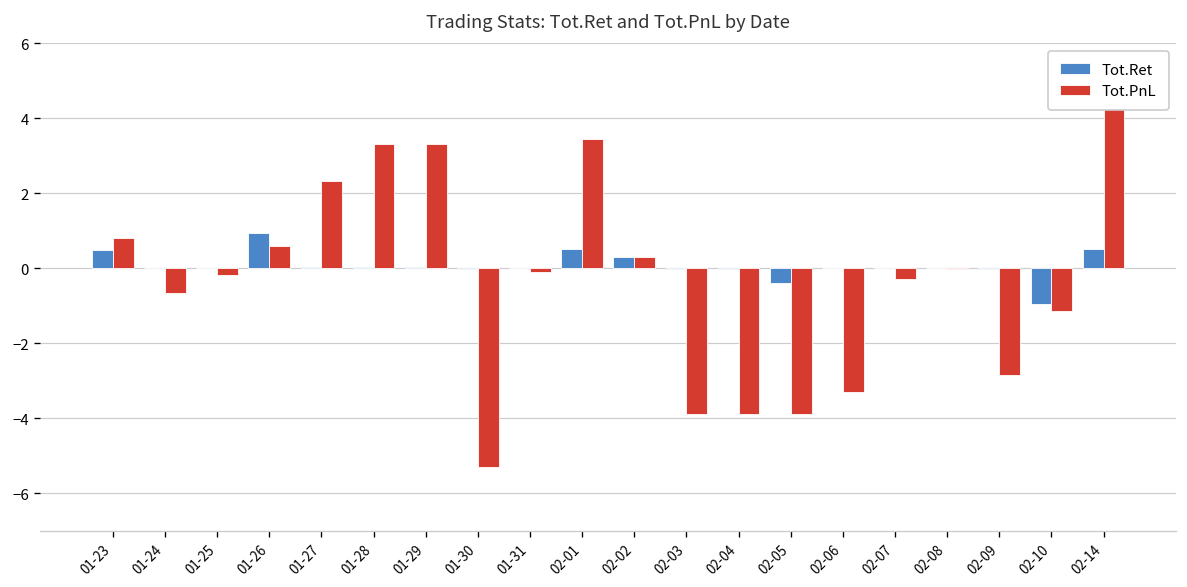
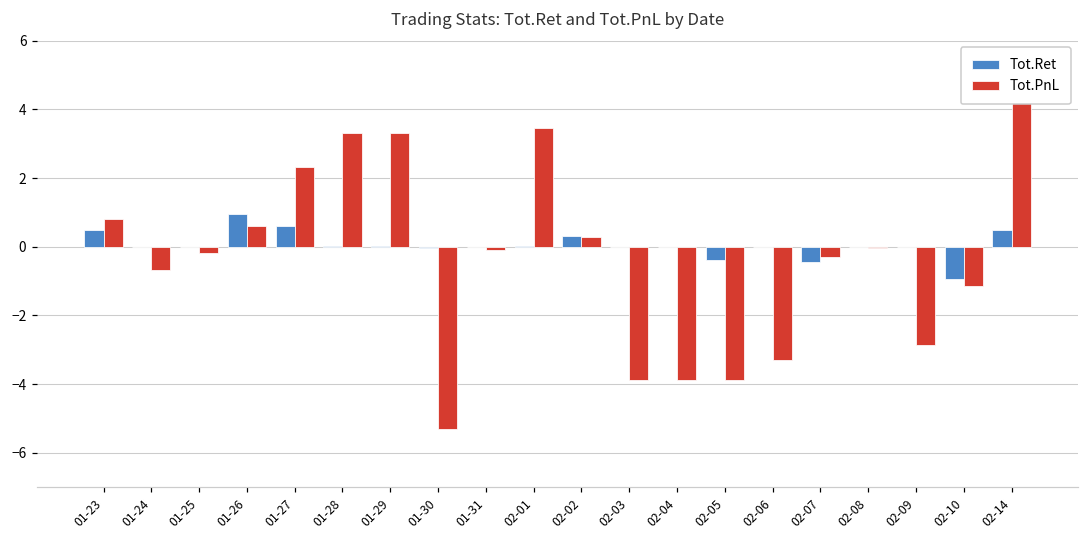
  {
    "Tot.Ret": {
      "01-23": 0.5,
      "01-26": 0.9,
-     "01-27": 0.0,
-     "02-01": 0.5,
+     "01-27": 0.6,
+     "02-01": 0.0,
      "02-02": 0.3,
      "02-05": -0.4,
-     "02-07": 0.0,
+     "02-07": -0.4,
      "02-10": -0.9,
      "02-14": 0.5
    },
    "Tot.PnL": {
      "01-23": 0.8,
      "01-24": -0.7,
      "01-25": -0.2,
      "01-26": 0.6,
      "01-27": 2.3,
      "01-28": 3.3,
      "01-29": 3.3,
      "01-30": -5.3,
      "01-31": -0.1,
      "02-01": 3.5,
      "02-02": 0.3,
      "02-03": -3.9,
      "02-04": -3.9,
      "02-05": -3.9,
      "02-06": -3.3,
      "02-07": -0.3,
      "02-09": -2.9,
      "02-10": -1.1
    }
  }
